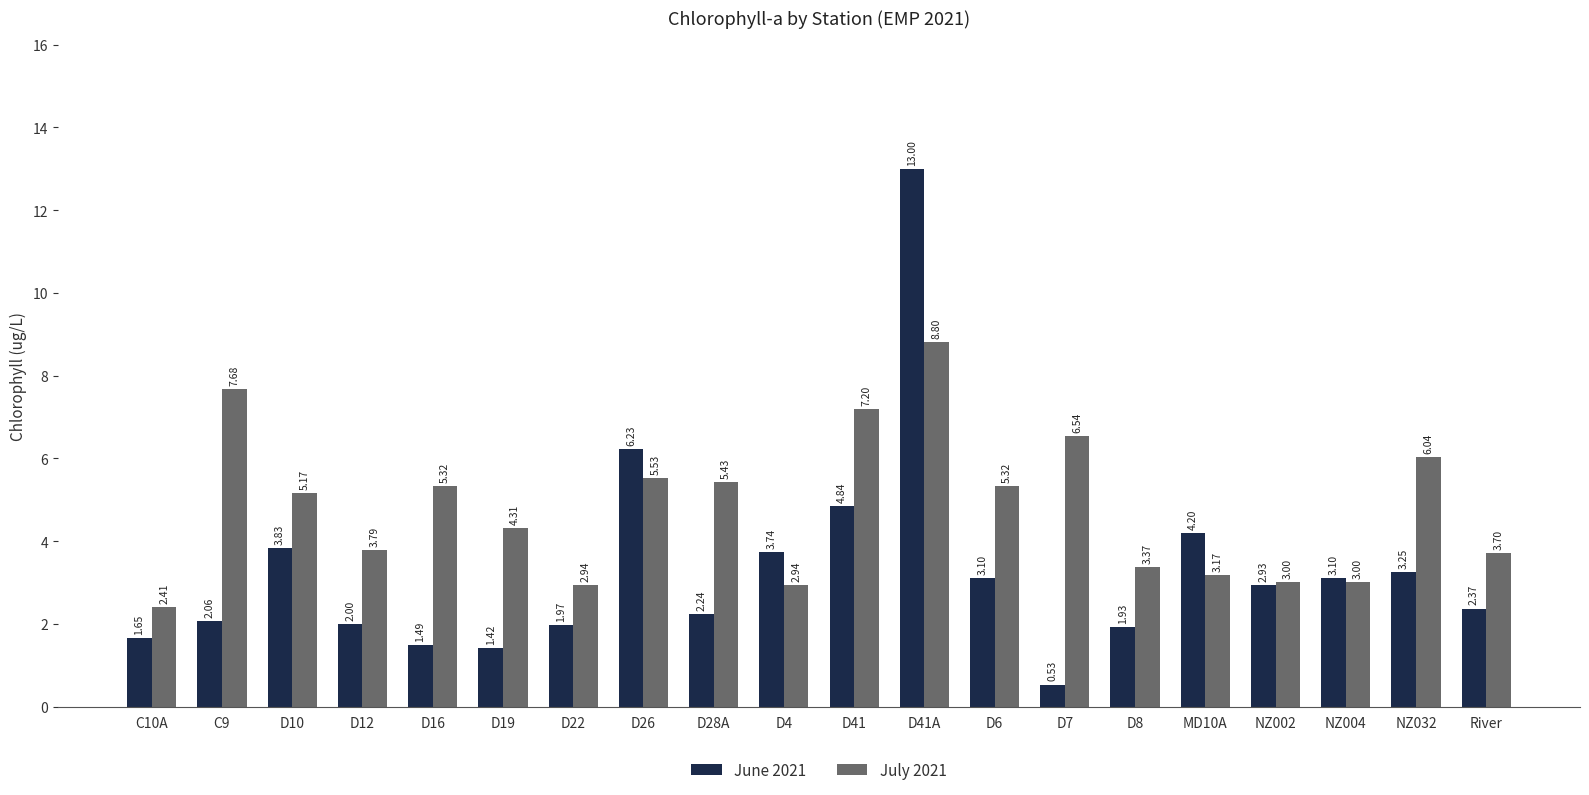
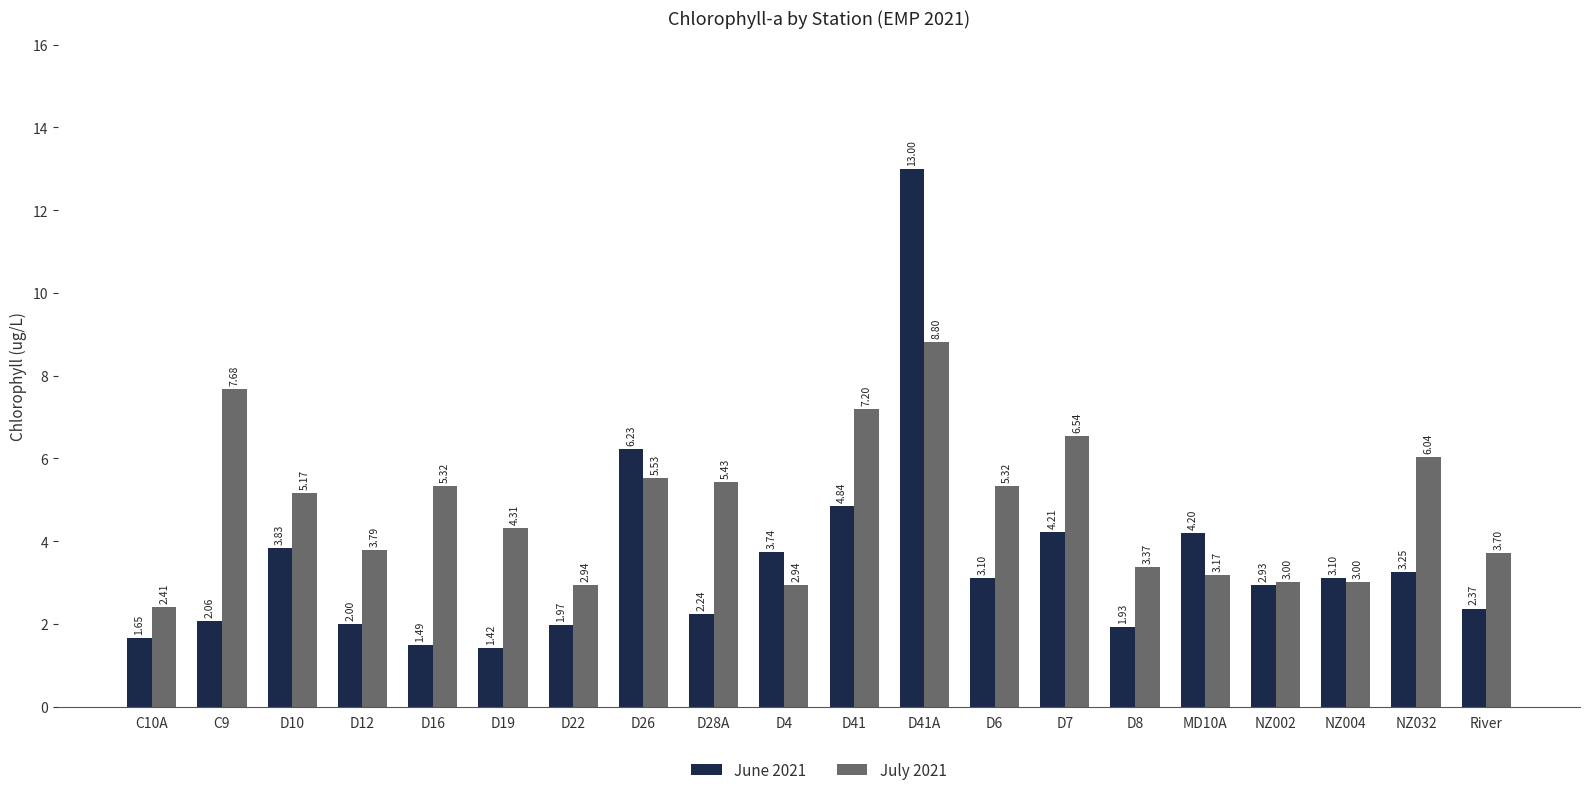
  {
    "June 2021": {
      "C10A": 1.65,
      "C9": 2.06,
      "D10": 3.83,
      "D12": 2.00,
      "D16": 1.49,
      "D19": 1.42,
      "D22": 1.97,
      "D26": 6.23,
      "D28A": 2.24,
      "D4": 3.74,
      "D41": 4.84,
      "D41A": 13.00,
      "D6": 3.10,
-     "D7": 0.53,
+     "D7": 4.21,
      "D8": 1.93,
      "MD10A": 4.20,
      "NZ002": 2.93,
      "NZ004": 3.10,
      "NZ032": 3.25,
      "River": 2.37
    },
    "July 2021": {
      "C10A": 2.41,
      "C9": 7.68,
      "D10": 5.17,
      "D12": 3.79,
      "D16": 5.32,
      "D19": 4.31,
      "D22": 2.94,
      "D26": 5.53,
      "D28A": 5.43,
      "D4": 2.94,
      "D41": 7.20,
      "D41A": 8.80,
      "D6": 5.32,
      "D7": 6.54,
      "D8": 3.37,
      "MD10A": 3.17,
      "NZ002": 3.00,
      "NZ004": 3.00,
      "NZ032": 6.04,
      "River": 3.70
    }
  }
